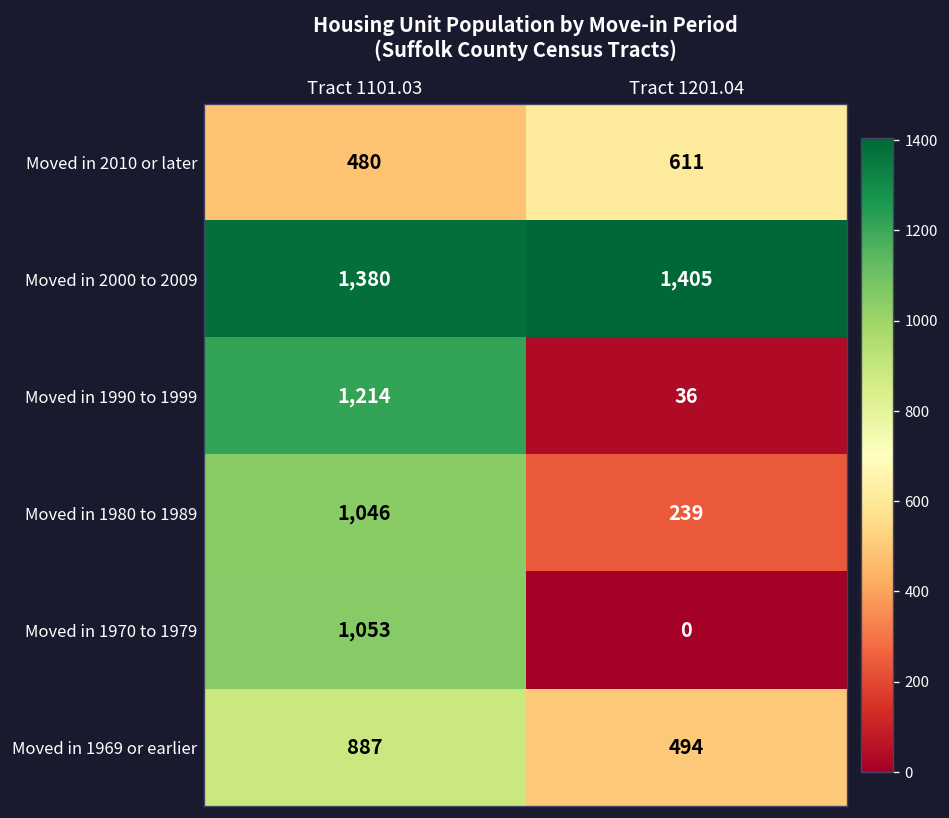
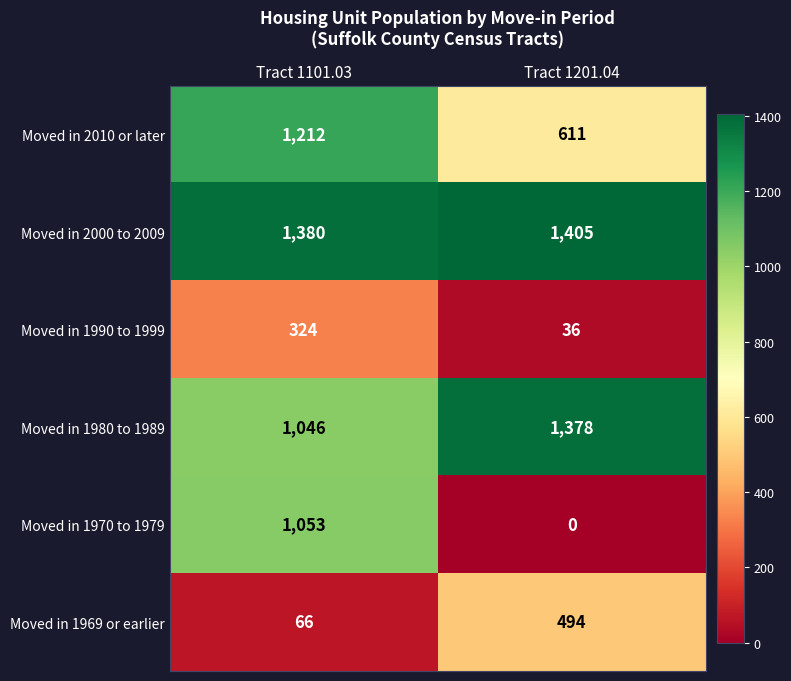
  {
    "Moved in 2010 or later": {
-     "Tract 1101.03": "480",
+     "Tract 1101.03": "1,212",
      "Tract 1201.04": "611"
    },
    "Moved in 2000 to 2009": {
      "Tract 1101.03": "1,380",
      "Tract 1201.04": "1,405"
    },
    "Moved in 1990 to 1999": {
-     "Tract 1101.03": "1,214",
+     "Tract 1101.03": "324",
      "Tract 1201.04": "36"
    },
    "Moved in 1980 to 1989": {
      "Tract 1101.03": "1,046",
-     "Tract 1201.04": "239"
+     "Tract 1201.04": "1,378"
    },
    "Moved in 1970 to 1979": {
      "Tract 1101.03": "1,053",
      "Tract 1201.04": "0"
    },
    "Moved in 1969 or earlier": {
-     "Tract 1101.03": "887",
+     "Tract 1101.03": "66",
      "Tract 1201.04": "494"
    }
  }
